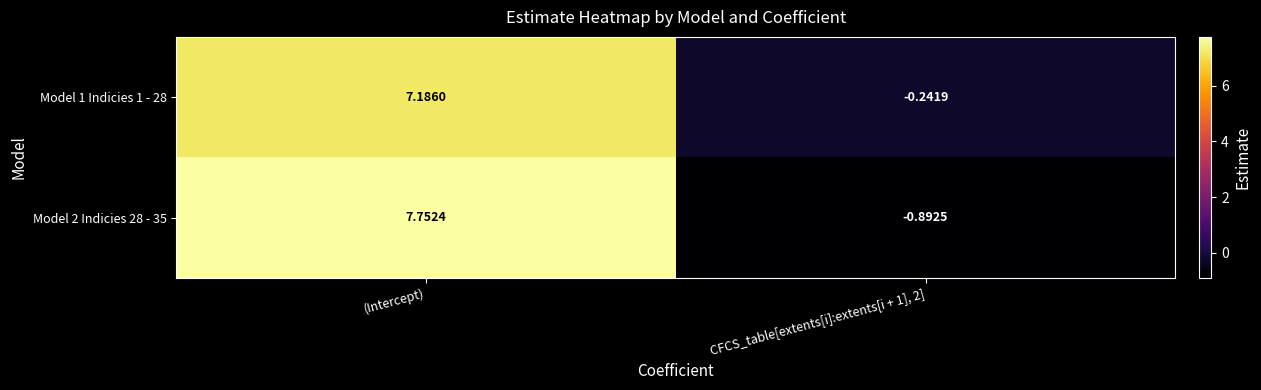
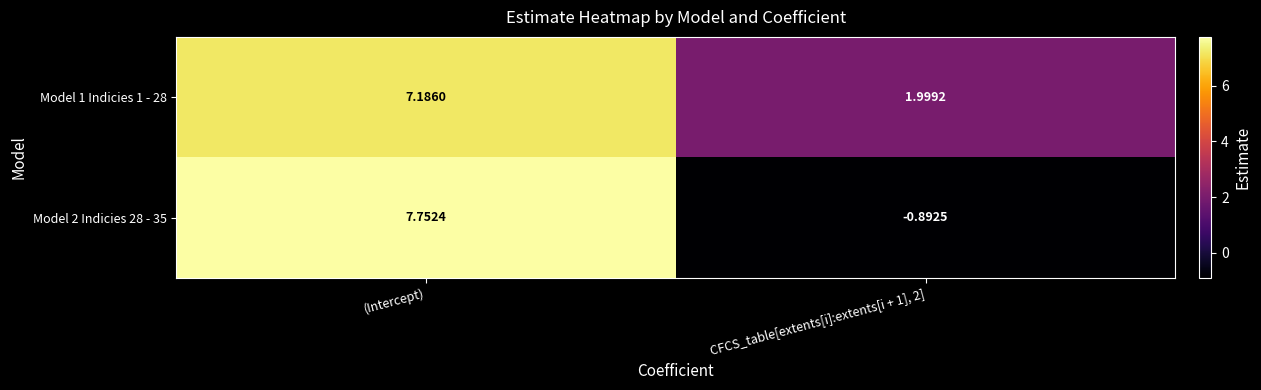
  {
    "Model 1 Indicies 1 - 28": {
      "(Intercept)": 7.1860,
-     "CFCS_table[extents[i]:extents[i + 1], 2]": -0.2419
+     "CFCS_table[extents[i]:extents[i + 1], 2]": 1.9992
    },
    "Model 2 Indicies 28 - 35": {
      "(Intercept)": 7.7524,
      "CFCS_table[extents[i]:extents[i + 1], 2]": -0.8925
    }
  }
